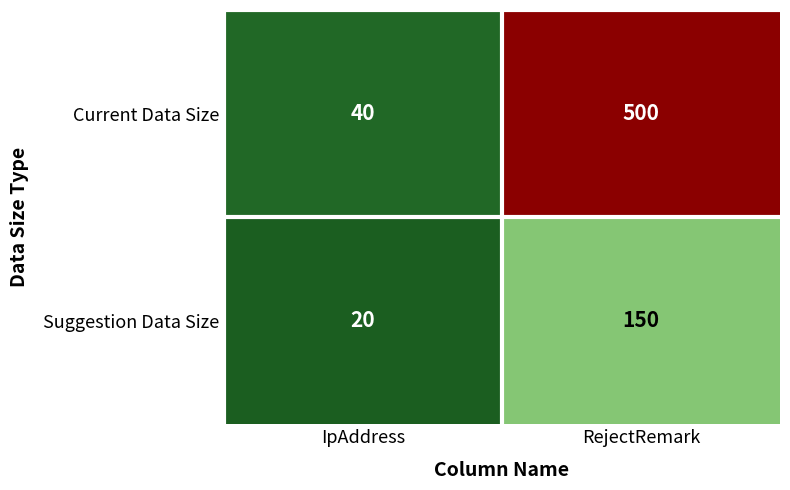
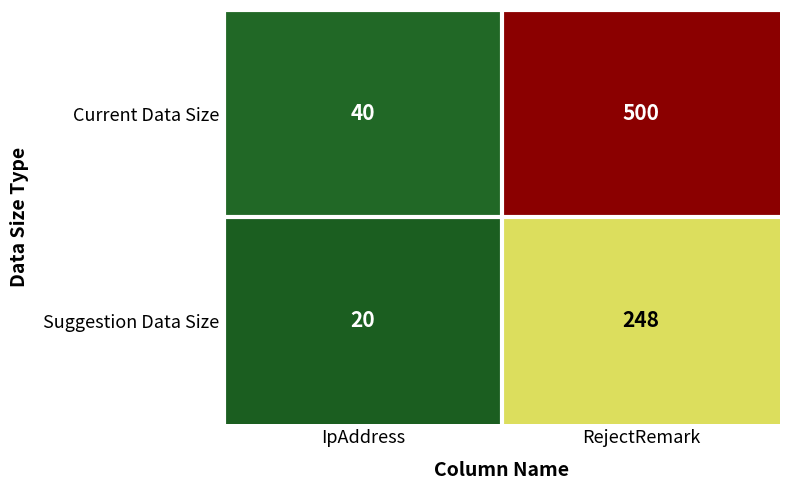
  {
    "Current Data Size": {
      "IpAddress": 40,
      "RejectRemark": 500
    },
    "Suggestion Data Size": {
      "IpAddress": 20,
-     "RejectRemark": 150
+     "RejectRemark": 248
    }
  }
